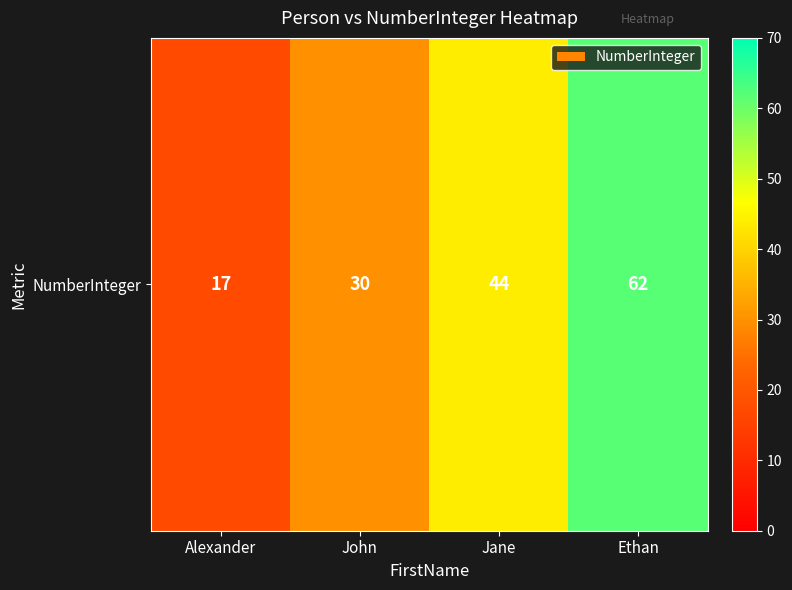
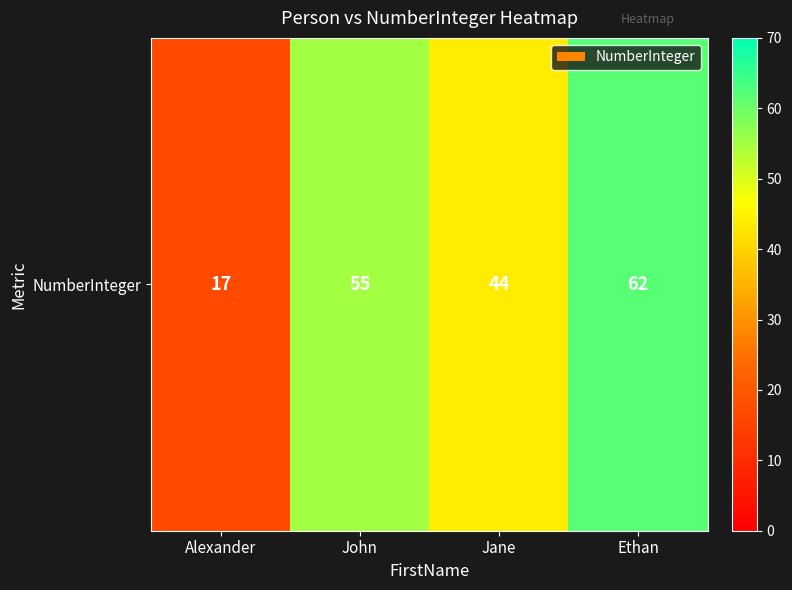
  {
    "NumberInteger": {
      "Alexander": 17,
-     "John": 30,
+     "John": 55,
      "Jane": 44,
      "Ethan": 62
    }
  }
